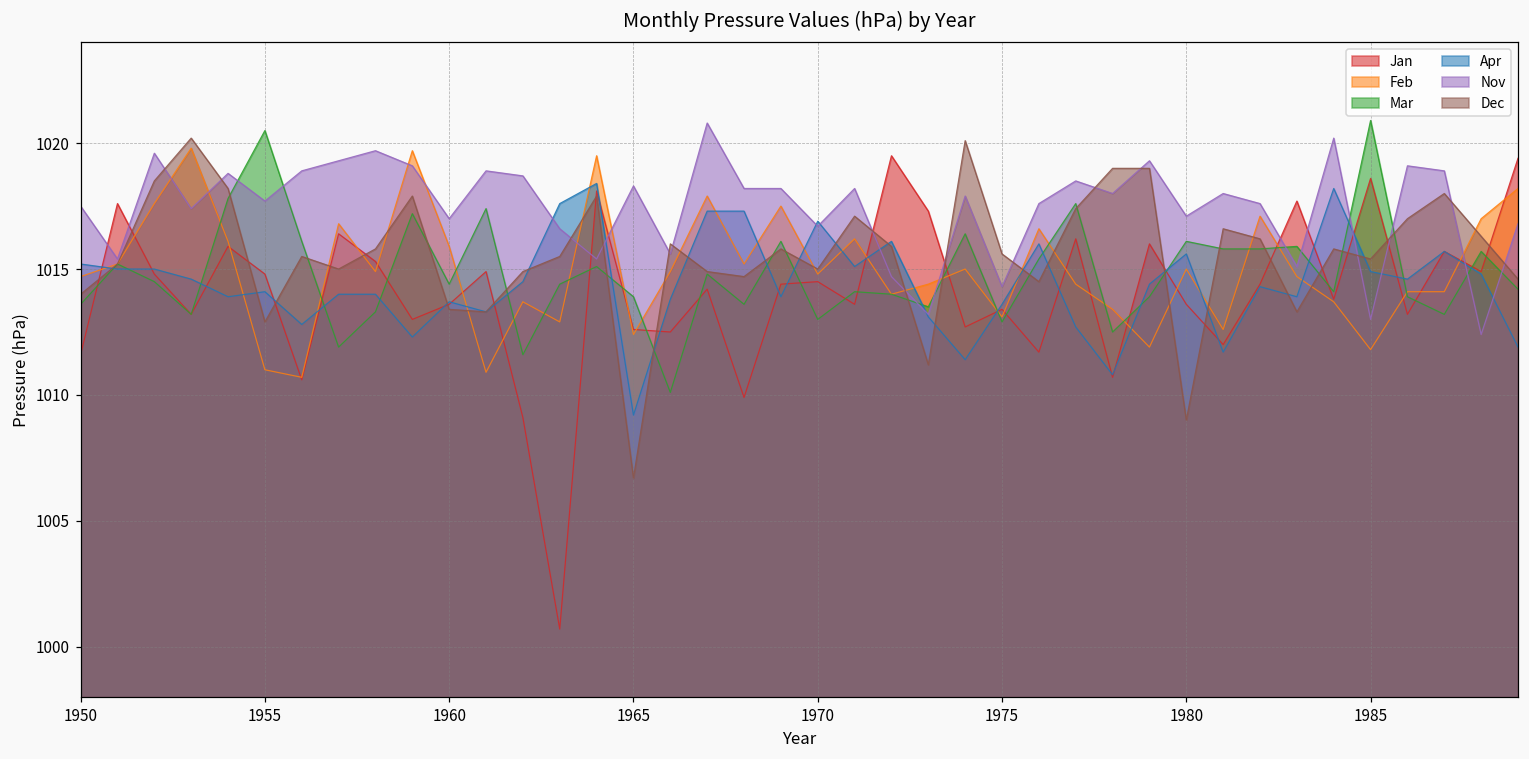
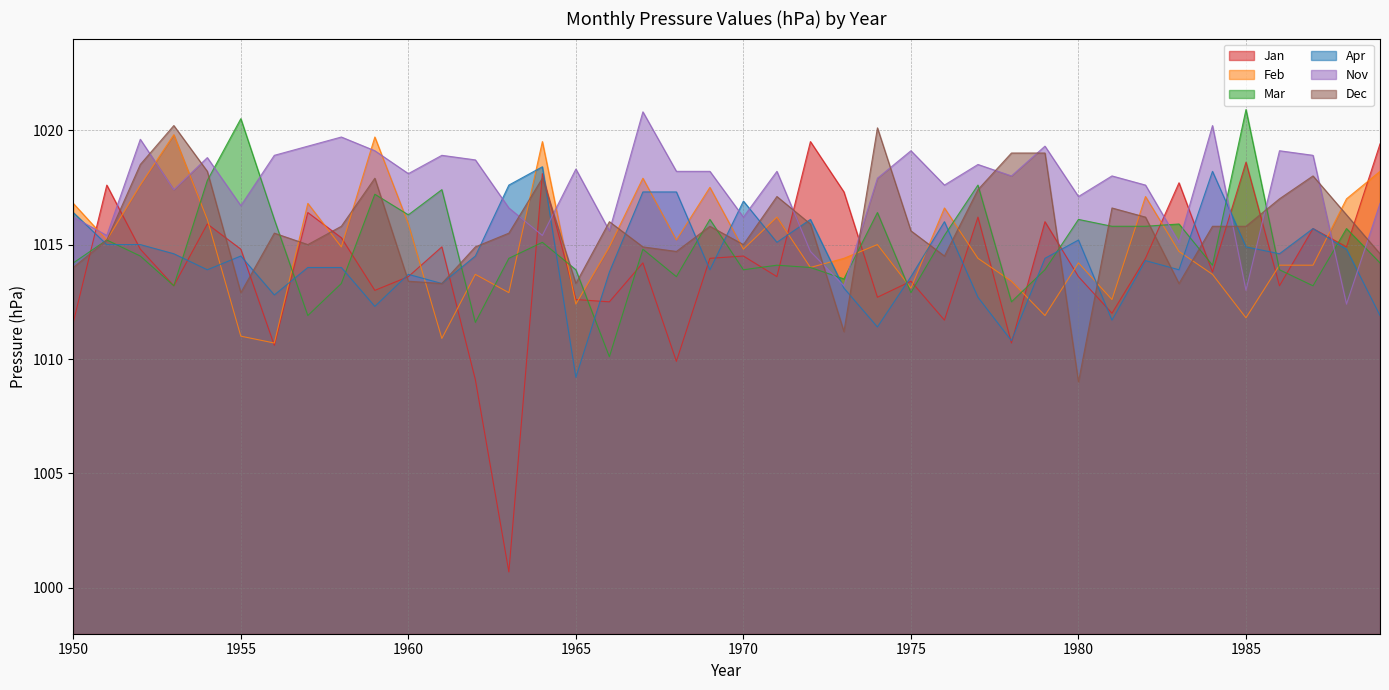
  {
    "Jan": {
      "1950": 1011.6,
      "1955": 1014.8,
      "1965": 1012.6,
      "1970": 1014.5,
      "1975": 1013.4,
      "1980": 1013.6,
      "1985": 1018.6
    },
    "Feb": {
-     "1950": 1014.7,
+     "1950": 1016.8,
      "1955": 1011.0,
      "1960": 1015.9,
      "1965": 1012.4,
      "1970": 1014.8,
      "1975": 1013.1,
-     "1980": 1015.0,
+     "1980": 1014.2,
      "1985": 1011.8
    },
    "Mar": {
-     "1950": 1013.6,
+     "1950": 1014.2,
      "1955": 1020.5,
-     "1960": 1014.4,
+     "1960": 1016.3,
      "1965": 1013.9,
-     "1970": 1013.0,
+     "1970": 1013.9,
      "1975": 1012.9,
      "1980": 1016.1,
      "1985": 1020.9
    },
    "Apr": {
-     "1950": 1015.2,
-     "1955": 1014.1,
+     "1950": 1016.4,
+     "1955": 1014.5,
      "1965": 1009.2,
      "1970": 1016.9,
      "1975": 1013.6,
-     "1980": 1015.6,
+     "1980": 1015.2,
      "1985": 1014.9
    },
    "Nov": {
-     "1950": 1017.5,
-     "1955": 1017.7,
-     "1960": 1017.0,
+     "1950": 1016.2,
+     "1955": 1016.7,
+     "1960": 1018.1,
      "1965": 1018.3,
-     "1970": 1016.7,
-     "1975": 1014.3,
+     "1970": 1016.2,
+     "1975": 1019.1,
      "1980": 1017.1,
      "1985": 1013.0
    },
    "Dec": {
      "1950": 1014.0,
      "1955": 1012.9,
      "1960": 1013.4,
-     "1965": 1006.7,
+     "1965": 1013.3,
      "1970": 1015.0,
      "1975": 1015.6,
      "1980": 1009.0,
-     "1985": 1015.4
+     "1985": 1015.8
    }
  }
